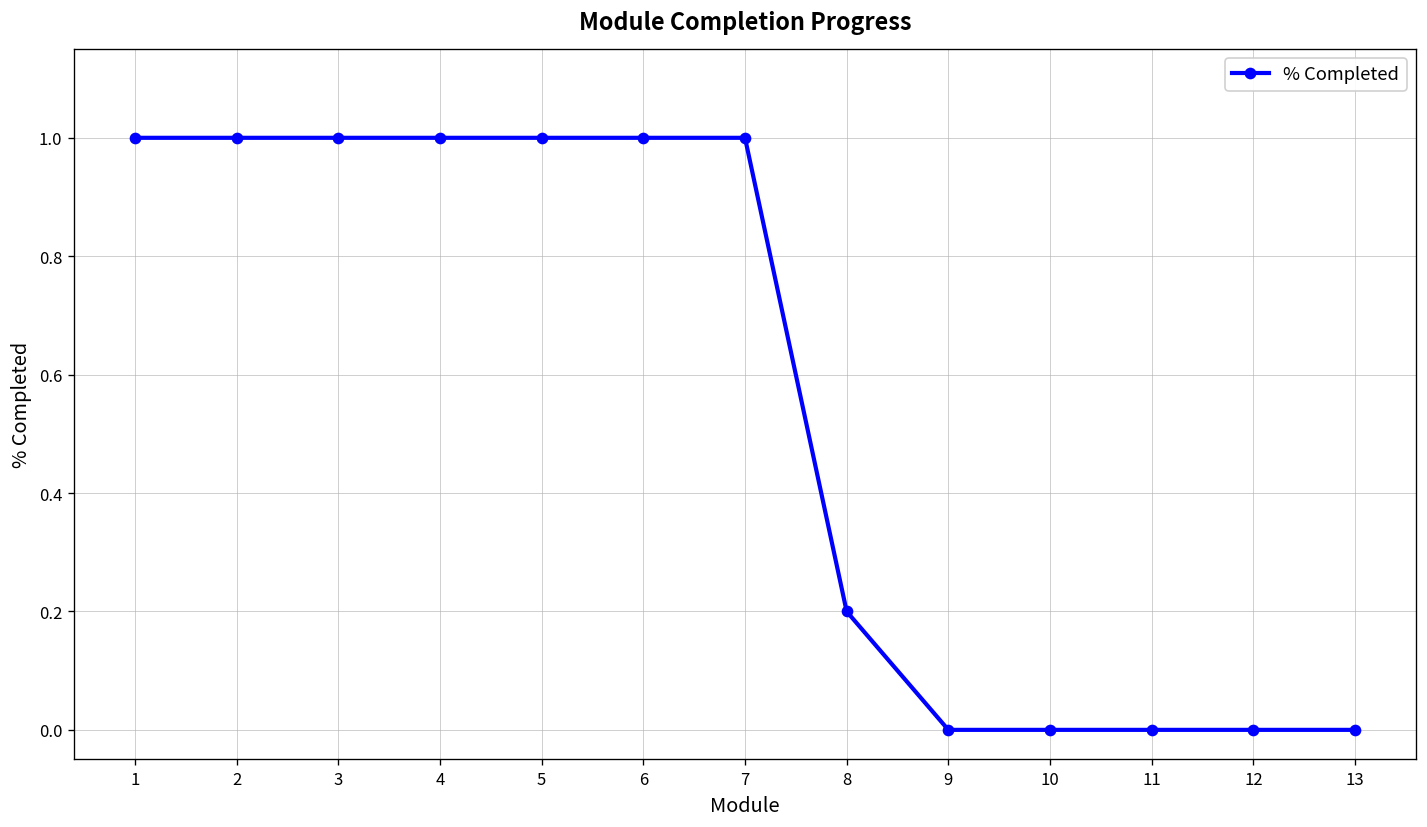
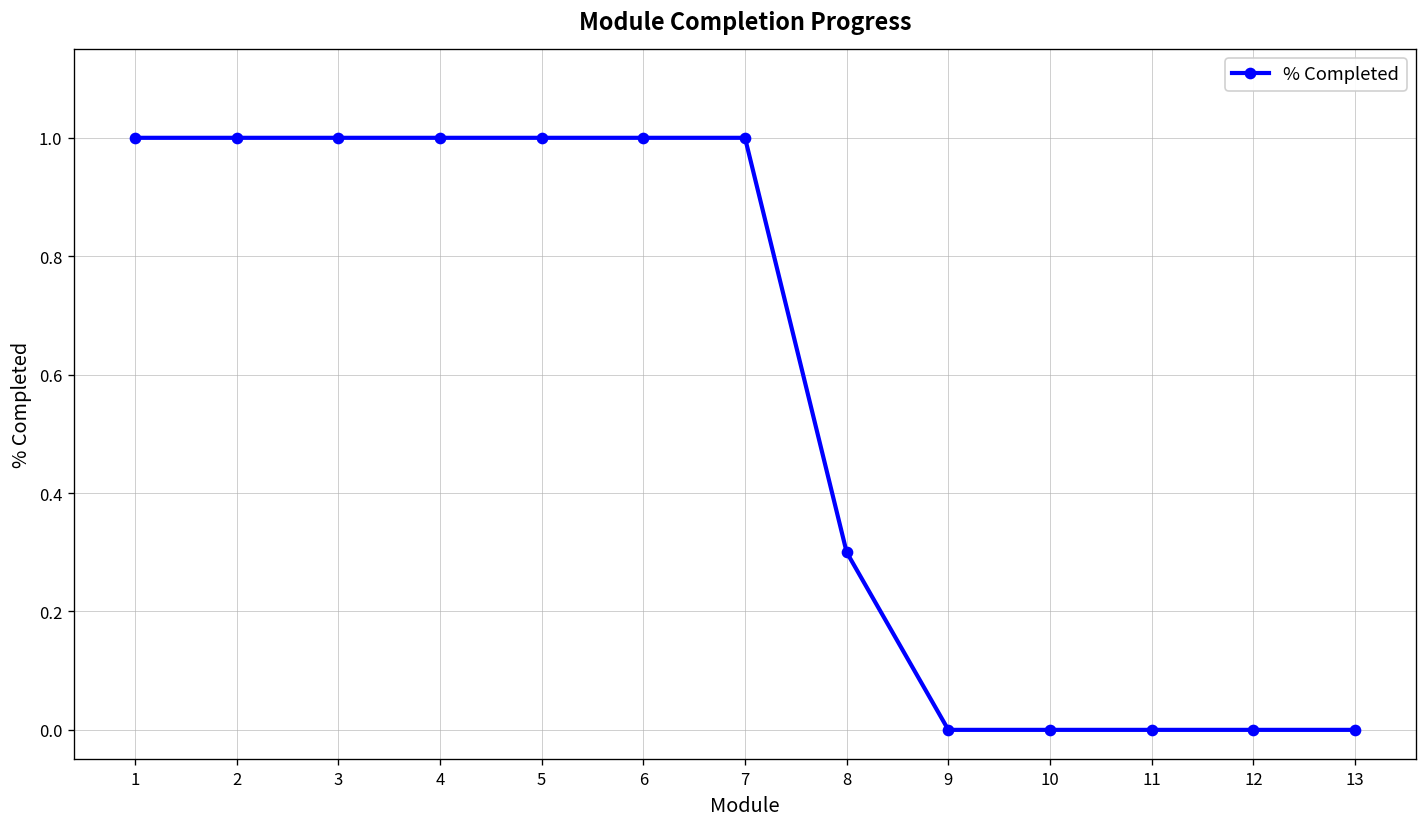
  {
    "1": 1.0,
    "2": 1.0,
    "3": 1.0,
    "4": 1.0,
    "5": 1.0,
    "6": 1.0,
    "7": 1.0,
-   "8": 0.2,
+   "8": 0.3,
    "9": 0.0,
    "10": 0.0,
    "11": 0.0,
    "12": 0.0,
    "13": 0.0
  }
